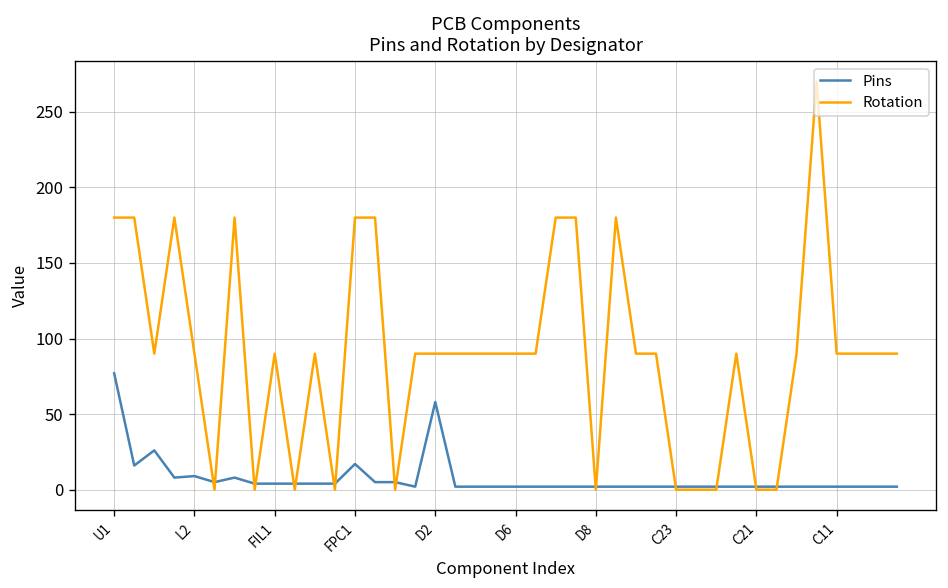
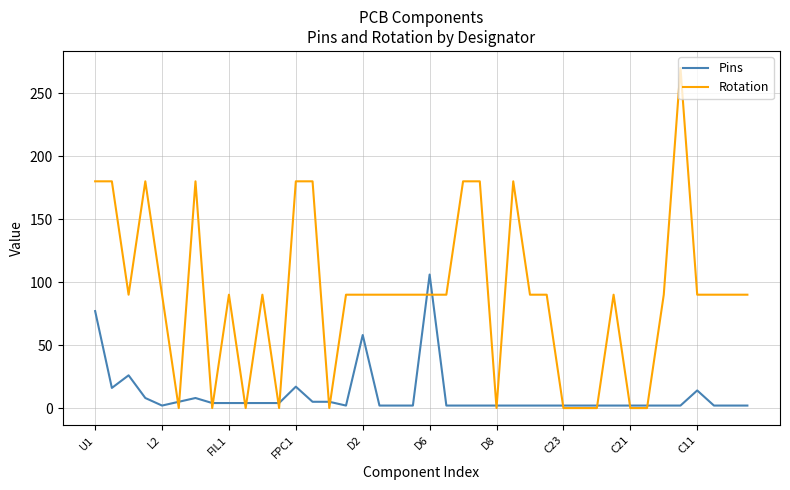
  {
    "Pins": {
      "U1": 77,
-     "L2": 9,
+     "L2": 2,
      "FIL1": 4,
      "FPC1": 17,
      "D2": 58,
-     "D6": 2,
-     "C11": 2
+     "D6": 106,
+     "C11": 14
    },
    "Rotation": {
      "U1": 180,
      "L2": 90,
      "FIL1": 90,
      "FPC1": 180,
      "D2": 90,
      "D6": 90,
      "C11": 90
    }
  }
